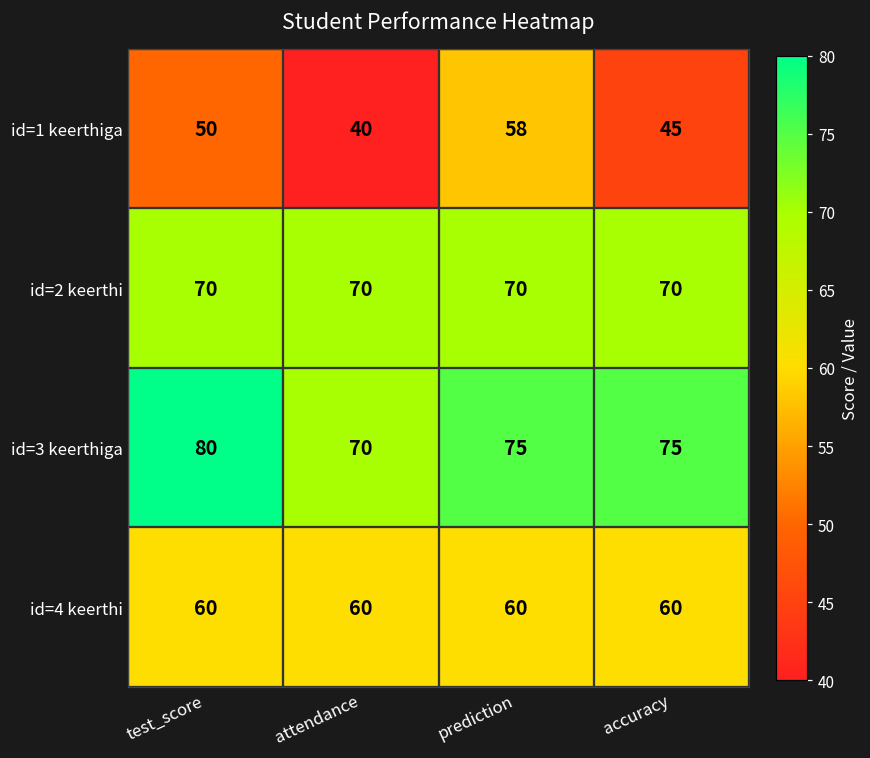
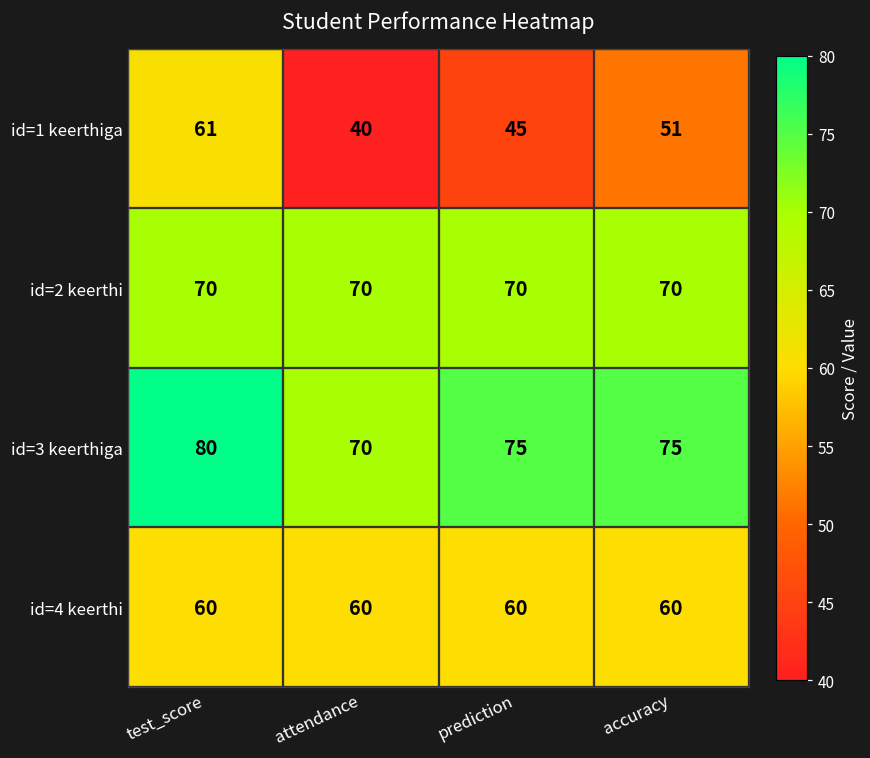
  {
    "id=1 keerthiga": {
-     "test_score": 50,
+     "test_score": 61,
      "attendance": 40,
-     "prediction": 58,
-     "accuracy": 45
+     "prediction": 45,
+     "accuracy": 51
    },
    "id=2 keerthi": {
      "test_score": 70,
      "attendance": 70,
      "prediction": 70,
      "accuracy": 70
    },
    "id=3 keerthiga": {
      "test_score": 80,
      "attendance": 70,
      "prediction": 75,
      "accuracy": 75
    },
    "id=4 keerthi": {
      "test_score": 60,
      "attendance": 60,
      "prediction": 60,
      "accuracy": 60
    }
  }
